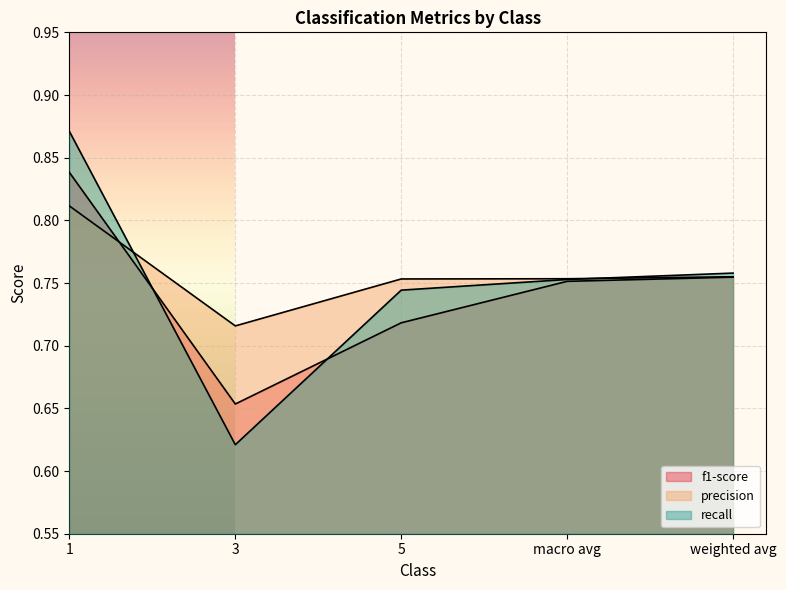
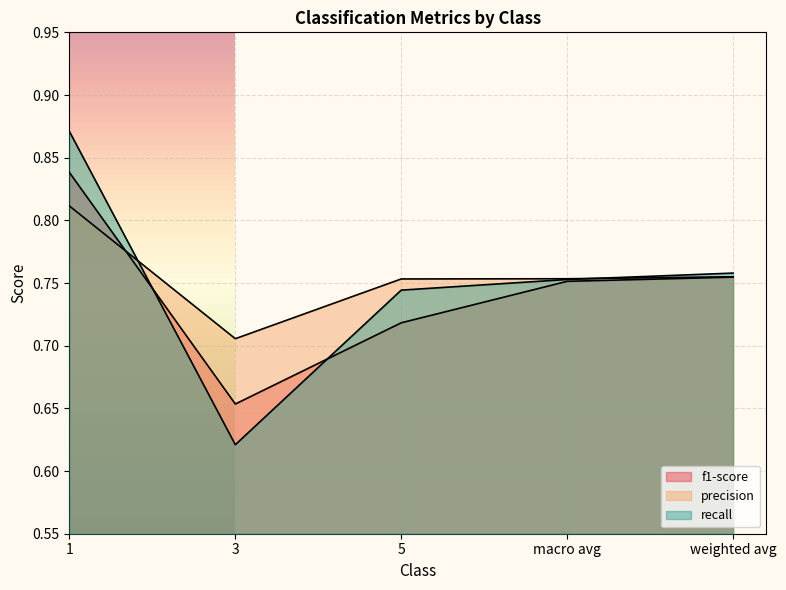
  {
    "f1-score": {
      "1": 0.838,
      "3": 0.653,
      "5": 0.718
    },
    "precision": {
      "1": 0.811,
-     "3": 0.716,
+     "3": 0.706,
      "5": 0.753
    },
    "recall": {
      "1": 0.871,
      "3": 0.621,
      "5": 0.744,
      "weighted avg": 0.758
    }
  }
